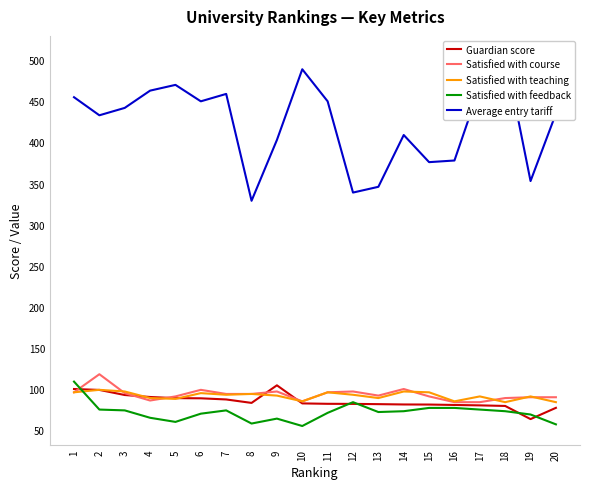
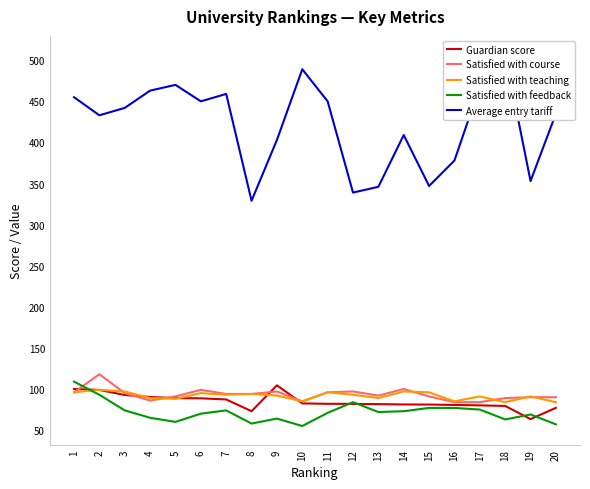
  {
    "Guardian score": {
      "1": 100,
      "6": 90,
      "7": 90,
-     "8": 80,
+     "8": 70,
      "9": 100,
      "11": 80,
      "13": 80,
      "14": 80,
      "15": 80,
      "16": 80,
      "17": 80,
      "18": 80,
      "19": 60,
      "20": 80
    },
    "Satisfied with course": {
      "2": 120,
      "6": 100,
      "9": 100,
      "12": 100,
      "15": 90,
      "17": 80,
      "18": 90,
      "20": 90
    },
    "Satisfied with teaching": {
      "6": 100,
      "9": 90,
      "12": 90,
      "15": 100,
      "17": 90,
      "18": 80,
      "20": 80
    },
    "Satisfied with feedback": {
      "1": 110,
-     "2": 80,
+     "2": 90,
      "3": 70,
      "4": 70,
      "5": 60,
      "6": 70,
      "7": 70,
      "8": 60,
      "9": 60,
      "10": 60,
      "11": 70,
      "13": 70,
      "14": 70,
      "15": 80,
      "16": 80,
      "17": 80,
-     "18": 70,
+     "18": 60,
      "19": 70,
      "20": 60
    },
    "Average entry tariff": {
      "1": 460,
      "2": 430,
      "3": 440,
      "4": 460,
      "5": 470,
      "6": 450,
      "7": 460,
      "8": 330,
      "9": 400,
      "10": 490,
      "11": 450,
      "12": 340,
      "13": 350,
      "14": 410,
-     "15": 380,
+     "15": 350,
      "16": 380,
      "19": 350
    }
  }
